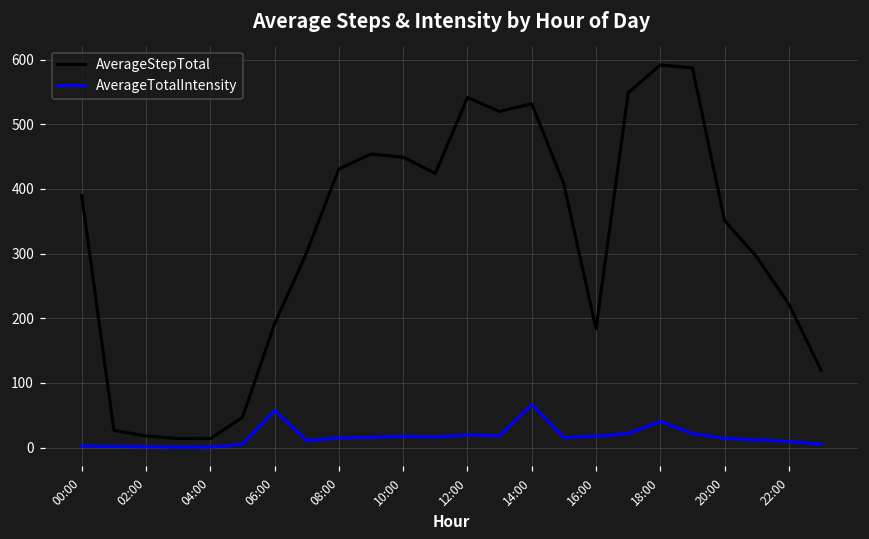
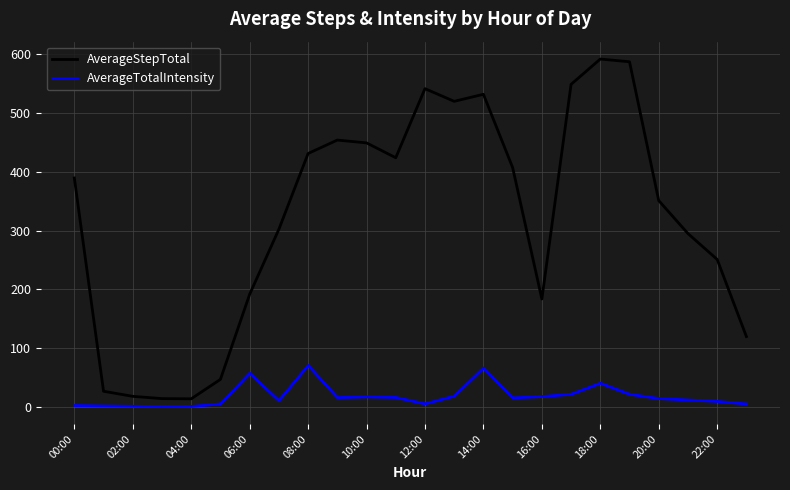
  {
    "AverageStepTotal": {
      "00:00": 390,
      "02:00": 20,
      "04:00": 10,
      "06:00": 190,
      "08:00": 430,
      "10:00": 450,
      "12:00": 540,
      "14:00": 530,
      "16:00": 180,
      "18:00": 590,
      "20:00": 350,
-     "22:00": 220
+     "22:00": 250
    },
    "AverageTotalIntensity": {
      "00:00": 0,
      "02:00": 0,
      "04:00": 0,
      "06:00": 60,
-     "08:00": 10,
+     "08:00": 70,
      "10:00": 20,
-     "12:00": 20,
+     "12:00": 10,
      "14:00": 70,
      "16:00": 20,
      "18:00": 40,
      "20:00": 10,
      "22:00": 10
    }
  }
